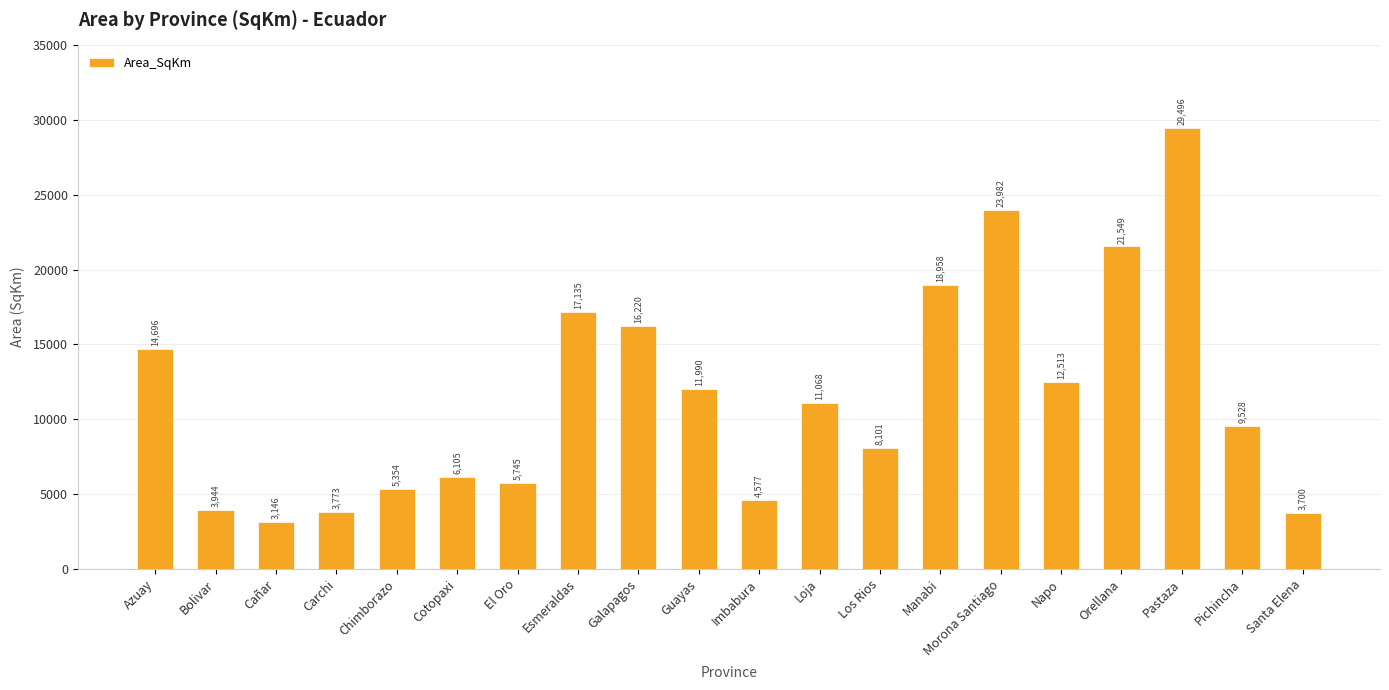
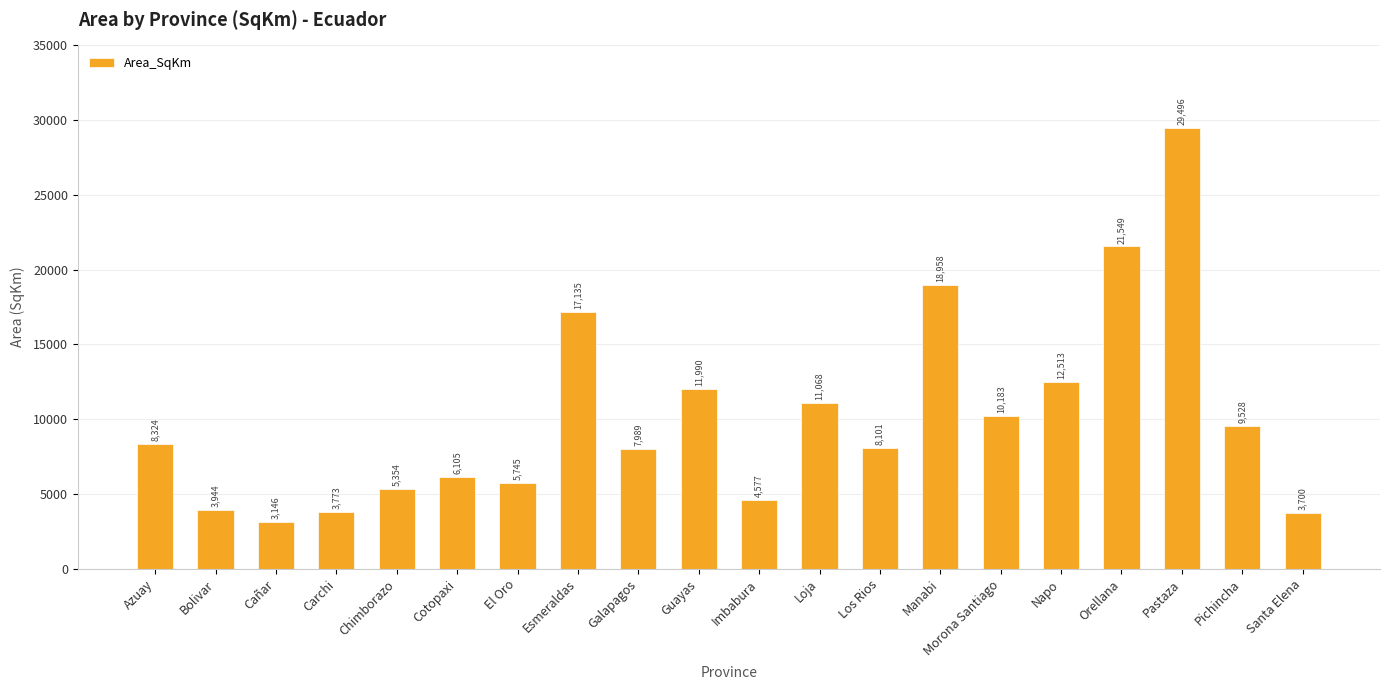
  {
-   "Azuay": "14,696",
+   "Azuay": "8,324",
    "Bolivar": "3,944",
    "Cañar": "3,146",
    "Carchi": "3,773",
    "Chimborazo": "5,354",
    "Cotopaxi": "6,105",
    "El Oro": "5,745",
    "Esmeraldas": "17,135",
-   "Galapagos": "16,220",
+   "Galapagos": "7,989",
    "Guayas": "11,990",
    "Imbabura": "4,577",
    "Loja": "11,068",
    "Los Rios": "8,101",
    "Manabi": "18,958",
-   "Morona Santiago": "23,982",
+   "Morona Santiago": "10,183",
    "Napo": "12,513",
    "Orellana": "21,549",
    "Pastaza": "29,496",
    "Pichincha": "9,528",
    "Santa Elena": "3,700"
  }
